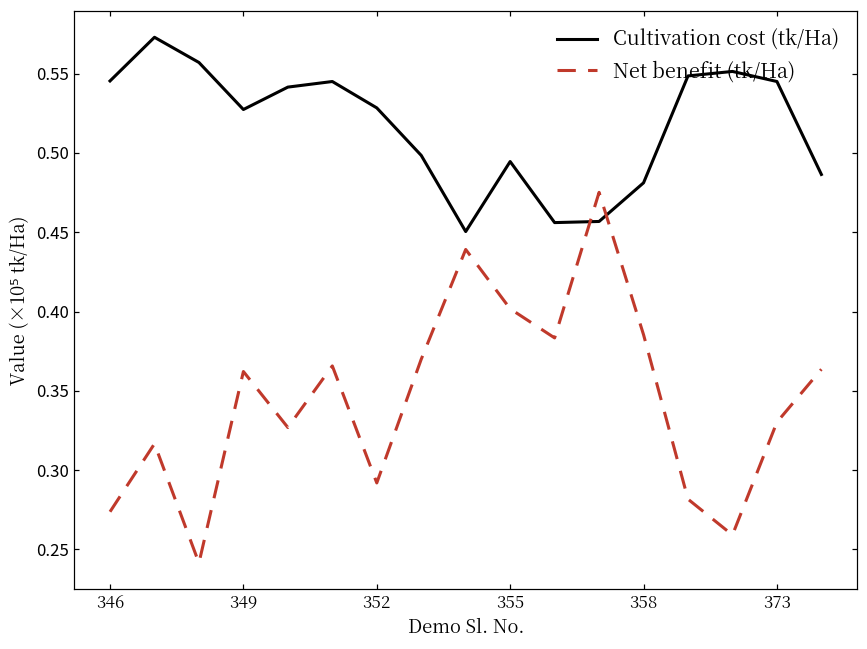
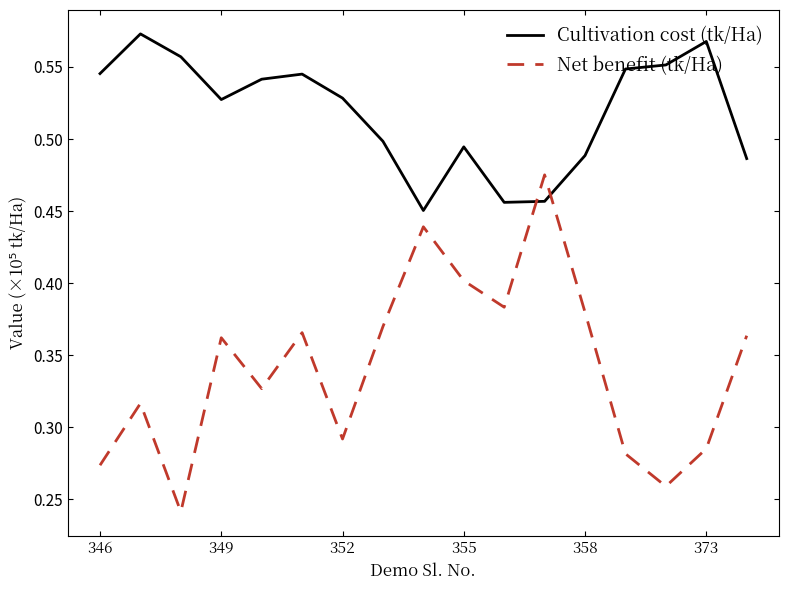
  {
    "Cultivation cost (tk/Ha)": {
      "346": 0.545,
      "349": 0.527,
      "352": 0.528,
      "355": 0.495,
-     "358": 0.481,
-     "373": 0.545
+     "358": 0.489,
+     "373": 0.568
    },
    "Net benefit (tk/Ha)": {
      "346": 0.274,
      "349": 0.362,
      "352": 0.292,
      "355": 0.402,
-     "358": 0.385,
-     "373": 0.330
+     "358": 0.380,
+     "373": 0.285
    }
  }
